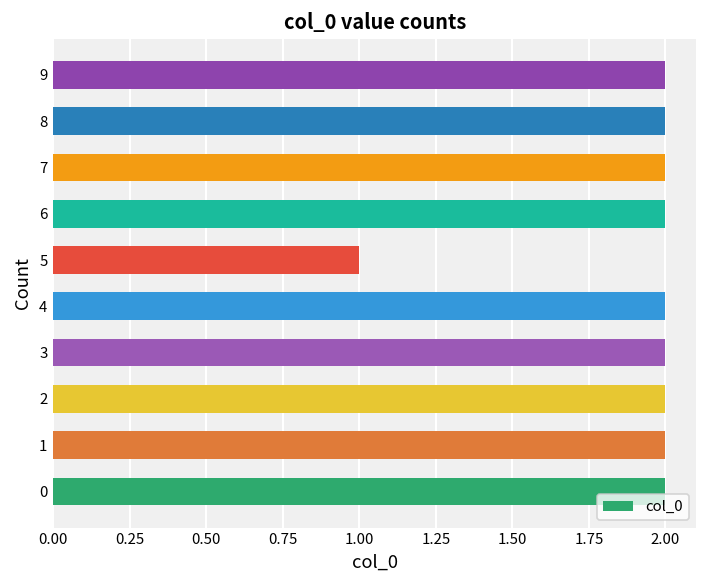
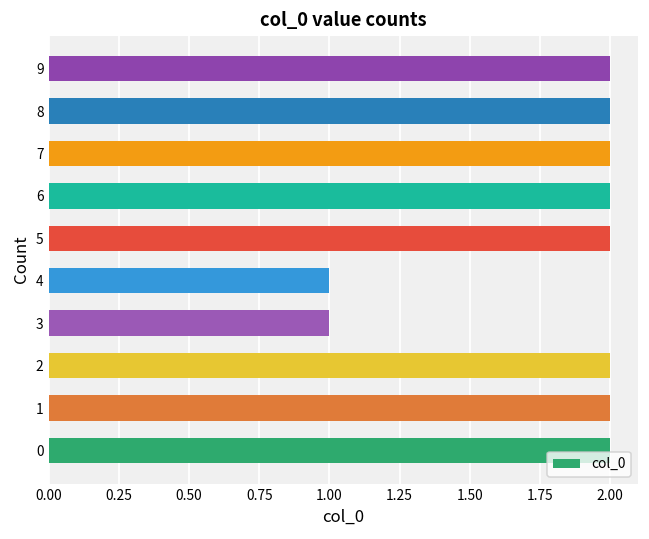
  {
    "9": 2,
    "8": 2,
    "7": 2,
    "6": 2,
-   "5": 1,
-   "4": 2,
-   "3": 2,
+   "5": 2,
+   "4": 1,
+   "3": 1,
    "2": 2,
    "1": 2,
    "0": 2
  }
